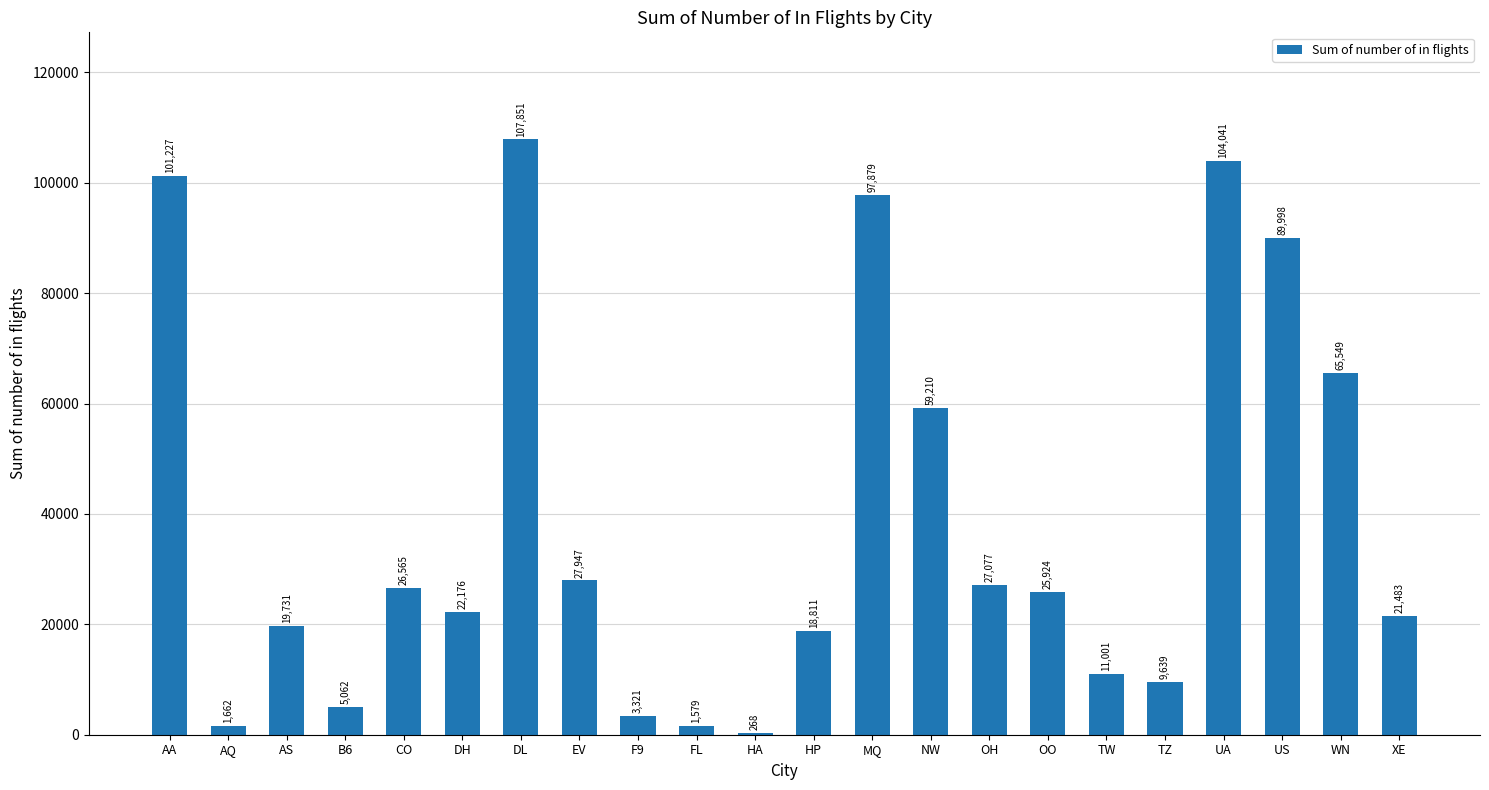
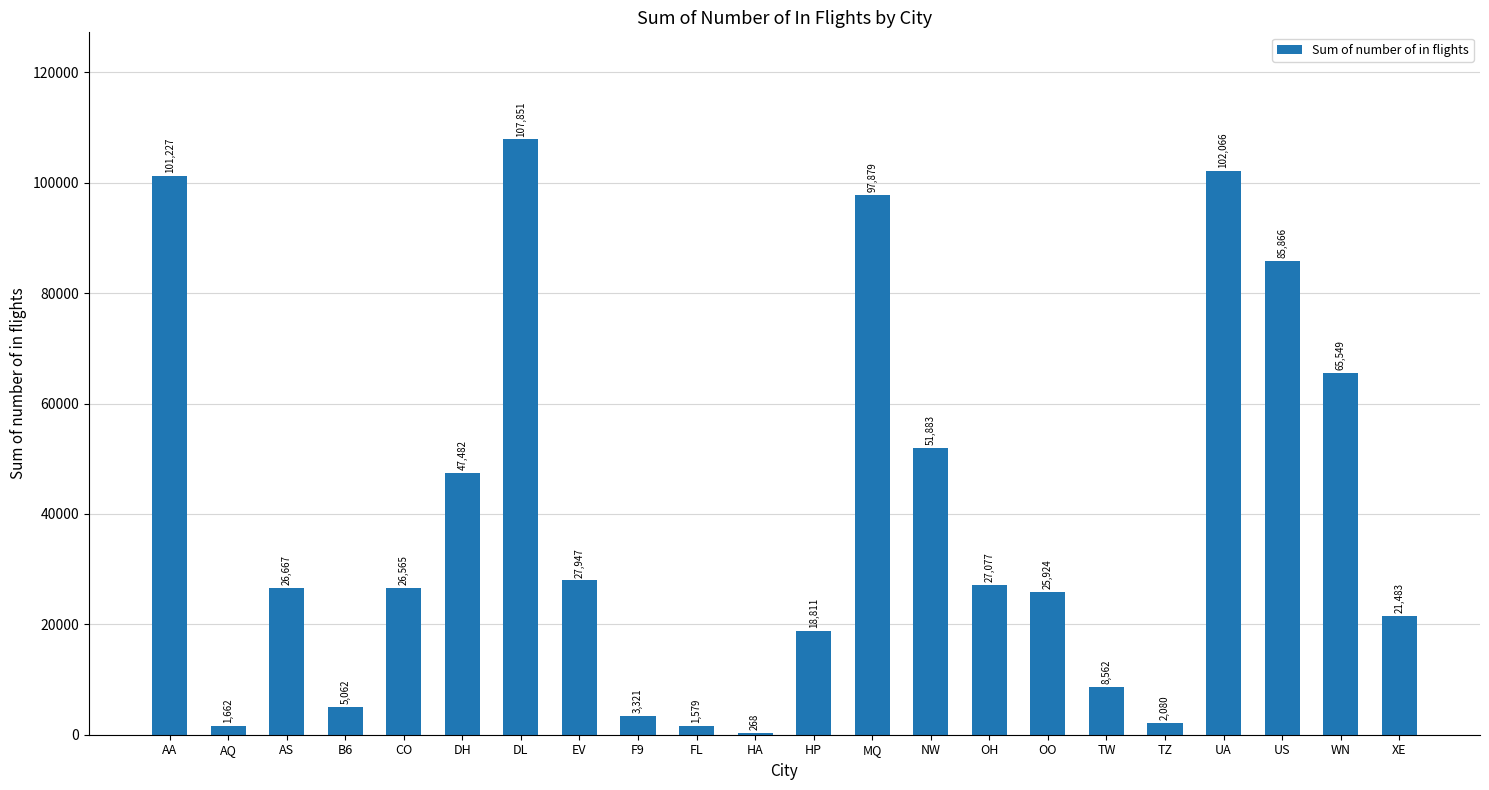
  {
    "AA": "101,227",
    "AQ": "1,662",
-   "AS": "19,731",
+   "AS": "26,667",
    "B6": "5,062",
    "CO": "26,565",
-   "DH": "22,176",
+   "DH": "47,482",
    "DL": "107,851",
    "EV": "27,947",
    "F9": "3,321",
    "FL": "1,579",
    "HA": "268",
    "HP": "18,811",
    "MQ": "97,879",
-   "NW": "59,210",
+   "NW": "51,883",
    "OH": "27,077",
    "OO": "25,924",
-   "TW": "11,001",
-   "TZ": "9,639",
-   "UA": "104,041",
-   "US": "89,998",
+   "TW": "8,562",
+   "TZ": "2,080",
+   "UA": "102,066",
+   "US": "85,866",
    "WN": "65,549",
    "XE": "21,483"
  }
